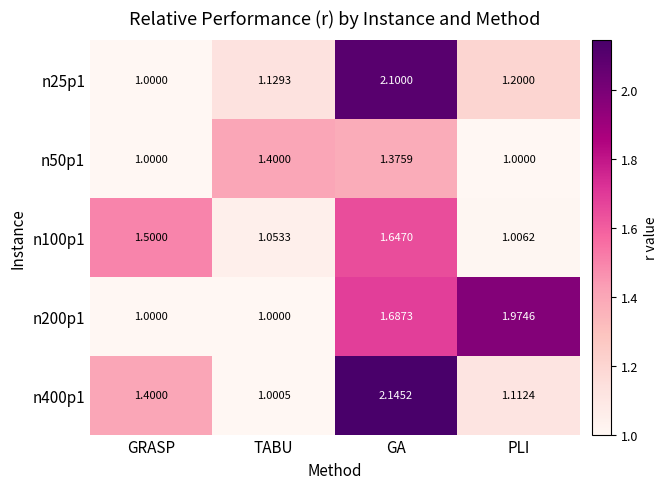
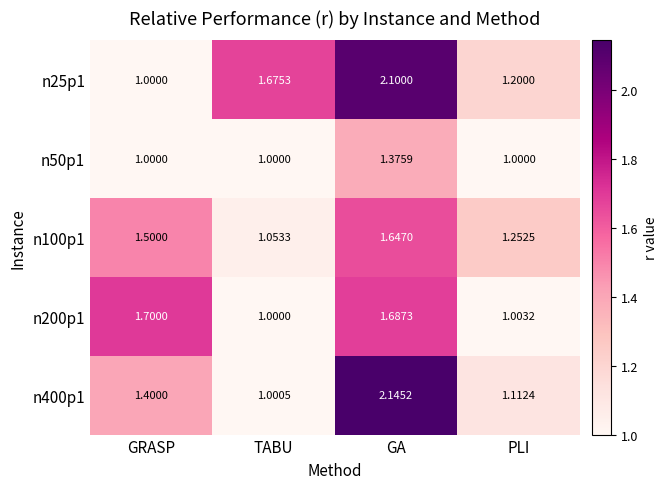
  {
    "n25p1": {
      "GRASP": 1.0000,
-     "TABU": 1.1293,
+     "TABU": 1.6753,
      "GA": 2.1000,
      "PLI": 1.2000
    },
    "n50p1": {
      "GRASP": 1.0000,
-     "TABU": 1.4000,
+     "TABU": 1.0000,
      "GA": 1.3759,
      "PLI": 1.0000
    },
    "n100p1": {
      "GRASP": 1.5000,
      "TABU": 1.0533,
      "GA": 1.6470,
-     "PLI": 1.0062
+     "PLI": 1.2525
    },
    "n200p1": {
-     "GRASP": 1.0000,
+     "GRASP": 1.7000,
      "TABU": 1.0000,
      "GA": 1.6873,
-     "PLI": 1.9746
+     "PLI": 1.0032
    },
    "n400p1": {
      "GRASP": 1.4000,
      "TABU": 1.0005,
      "GA": 2.1452,
      "PLI": 1.1124
    }
  }
